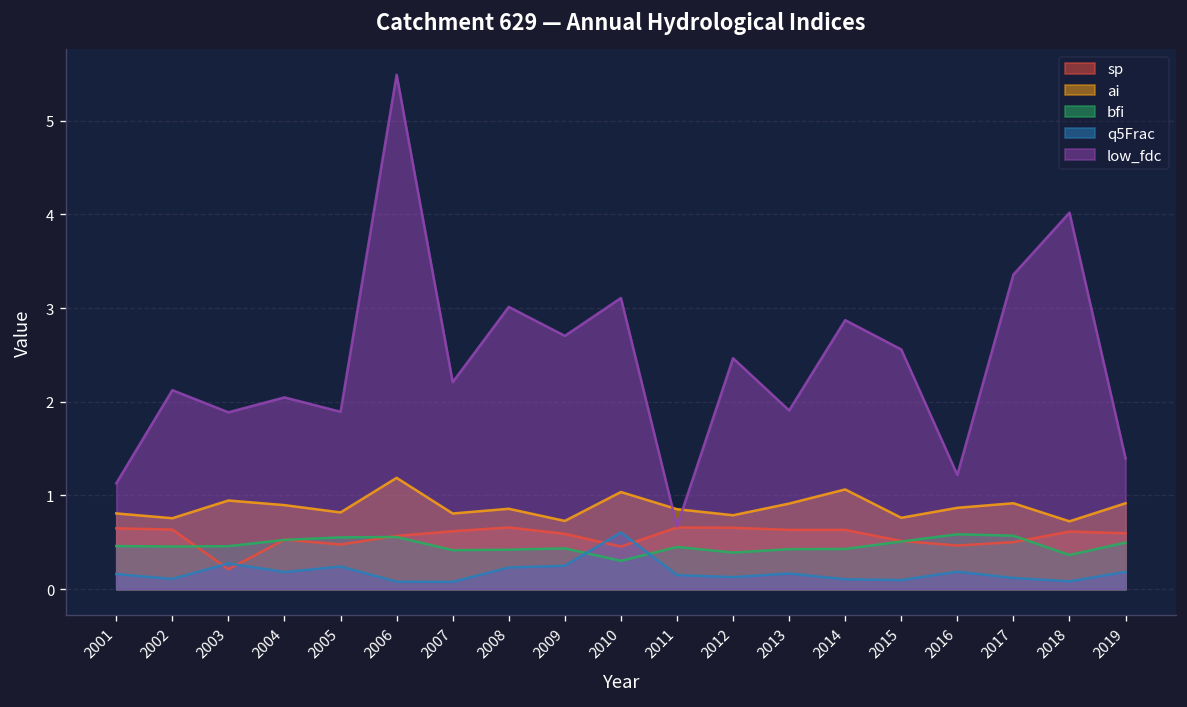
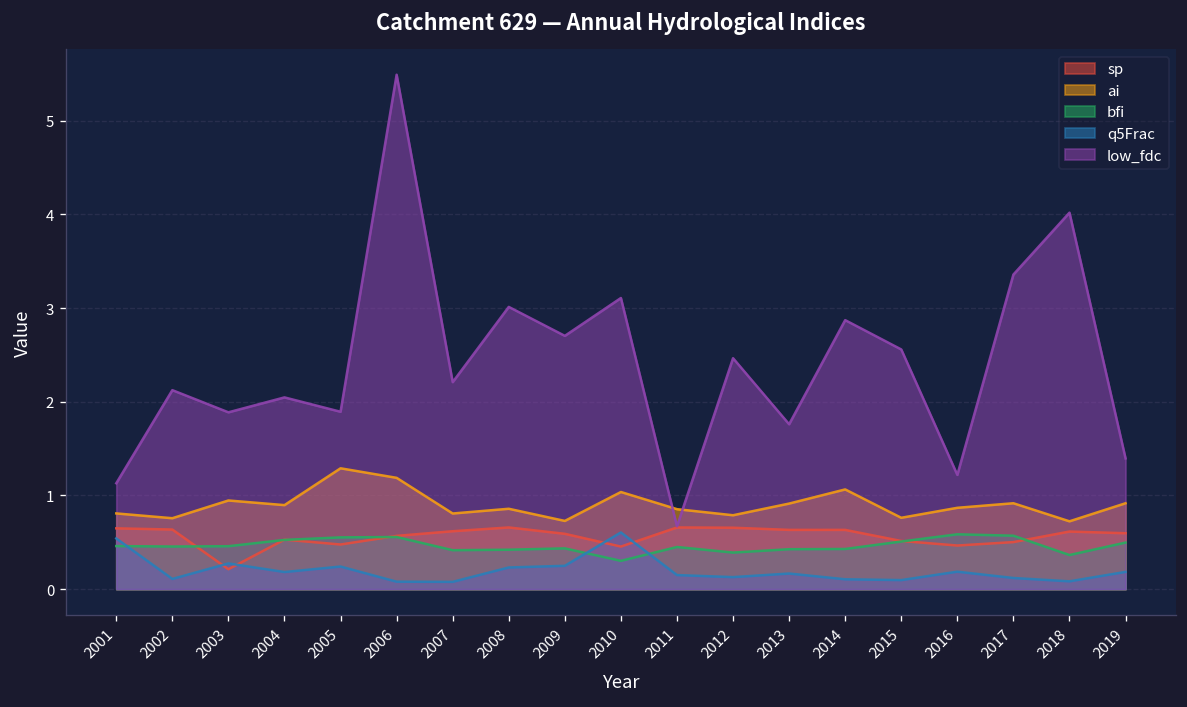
  {
    "sp": {
      "2001": 0.6,
      "2002": 0.6,
      "2003": 0.2,
      "2005": 0.5,
      "2007": 0.6,
      "2008": 0.7,
      "2009": 0.6,
      "2010": 0.5,
      "2012": 0.7,
      "2013": 0.6,
      "2014": 0.6,
      "2016": 0.5,
      "2017": 0.5,
      "2018": 0.6,
      "2019": 0.6
    },
    "ai": {
      "2001": 0.8,
      "2002": 0.8,
      "2003": 0.9,
      "2004": 0.9,
-     "2005": 0.8,
+     "2005": 1.3,
      "2006": 1.2,
      "2007": 0.8,
      "2008": 0.9,
      "2009": 0.7,
      "2010": 1.0,
      "2011": 0.9,
      "2012": 0.8,
      "2013": 0.9,
      "2014": 1.1,
      "2015": 0.8,
      "2016": 0.9,
      "2017": 0.9,
      "2018": 0.7,
      "2019": 0.9
    },
    "bfi": {
      "2001": 0.5,
      "2002": 0.5,
      "2003": 0.5,
      "2005": 0.6,
      "2007": 0.4,
      "2008": 0.4,
      "2009": 0.4,
      "2010": 0.3,
      "2011": 0.4,
      "2012": 0.4,
      "2013": 0.4,
      "2014": 0.4,
      "2016": 0.6,
      "2017": 0.6,
      "2018": 0.4,
      "2019": 0.5
    },
    "q5Frac": {
-     "2001": 0.2,
+     "2001": 0.5,
      "2002": 0.1,
      "2003": 0.3,
      "2004": 0.2,
      "2005": 0.2,
      "2006": 0.1,
      "2007": 0.1,
      "2008": 0.2,
      "2009": 0.2,
      "2010": 0.6,
      "2011": 0.1,
      "2012": 0.1,
      "2013": 0.2,
      "2014": 0.1,
      "2015": 0.1,
      "2016": 0.2,
      "2017": 0.1,
      "2018": 0.1,
      "2019": 0.2
    },
    "low_fdc": {
      "2001": 1.1,
      "2002": 2.1,
      "2003": 1.9,
      "2004": 2.0,
      "2005": 1.9,
      "2006": 5.5,
      "2007": 2.2,
      "2008": 3.0,
      "2009": 2.7,
      "2010": 3.1,
      "2012": 2.5,
-     "2013": 1.9,
+     "2013": 1.8,
      "2014": 2.9,
      "2015": 2.6,
      "2016": 1.2,
      "2017": 3.4,
      "2018": 4.0,
      "2019": 1.4
    }
  }
